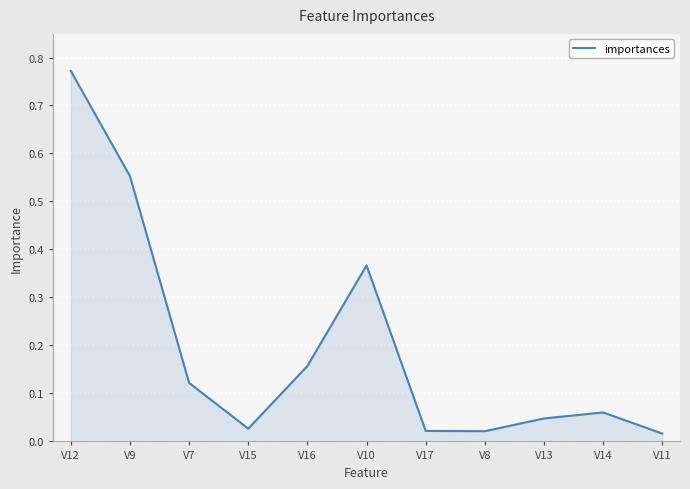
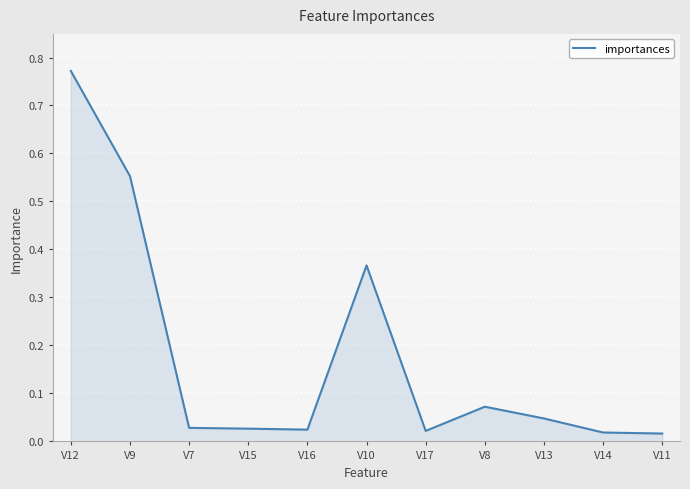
  {
    "V12": 0.77,
    "V9": 0.55,
-   "V7": 0.12,
+   "V7": 0.03,
    "V15": 0.03,
-   "V16": 0.16,
+   "V16": 0.02,
    "V10": 0.37,
    "V17": 0.02,
-   "V8": 0.02,
+   "V8": 0.07,
    "V13": 0.05,
-   "V14": 0.06,
+   "V14": 0.02,
    "V11": 0.02
  }
